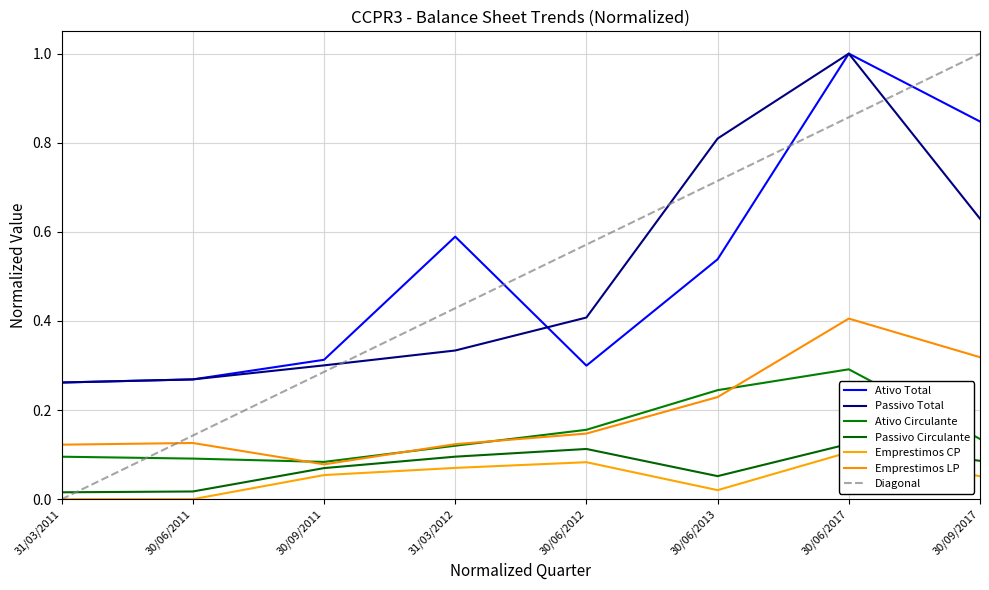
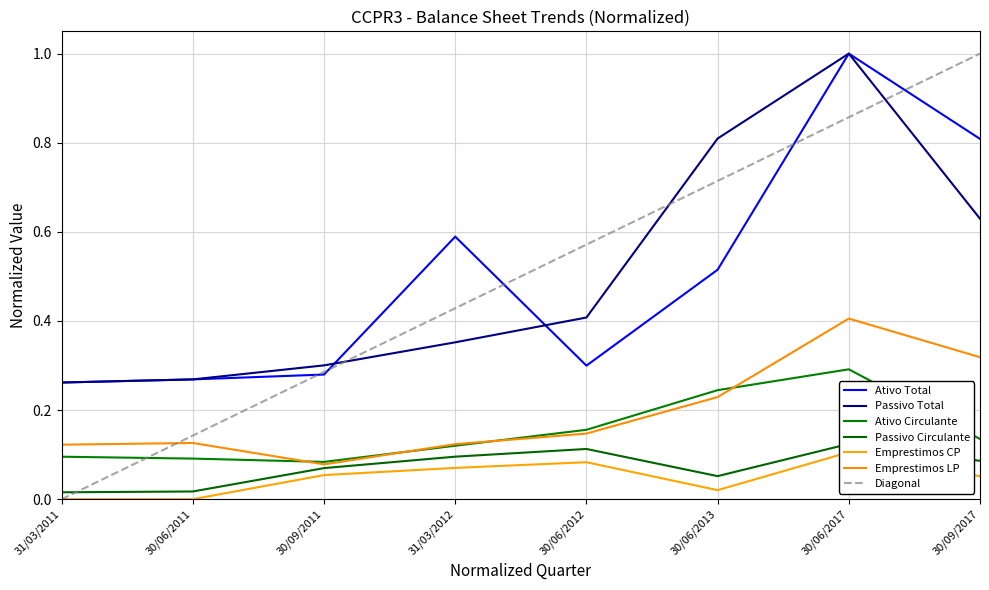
  {
    "Ativo Total": {
-     "30/09/2011": 0.31,
+     "30/09/2011": 0.28,
      "31/03/2012": 0.59,
      "30/06/2012": 0.30,
-     "30/06/2013": 0.54,
-     "30/09/2017": 0.85
+     "30/06/2013": 0.51,
+     "30/09/2017": 0.81
    },
    "Passivo Total": {
      "30/09/2011": 0.30,
-     "31/03/2012": 0.33,
+     "31/03/2012": 0.35,
      "30/06/2012": 0.41,
      "30/06/2013": 0.81,
      "30/09/2017": 0.63
    },
    "Diagonal": {
      "30/09/2017": 1.00
    }
  }
